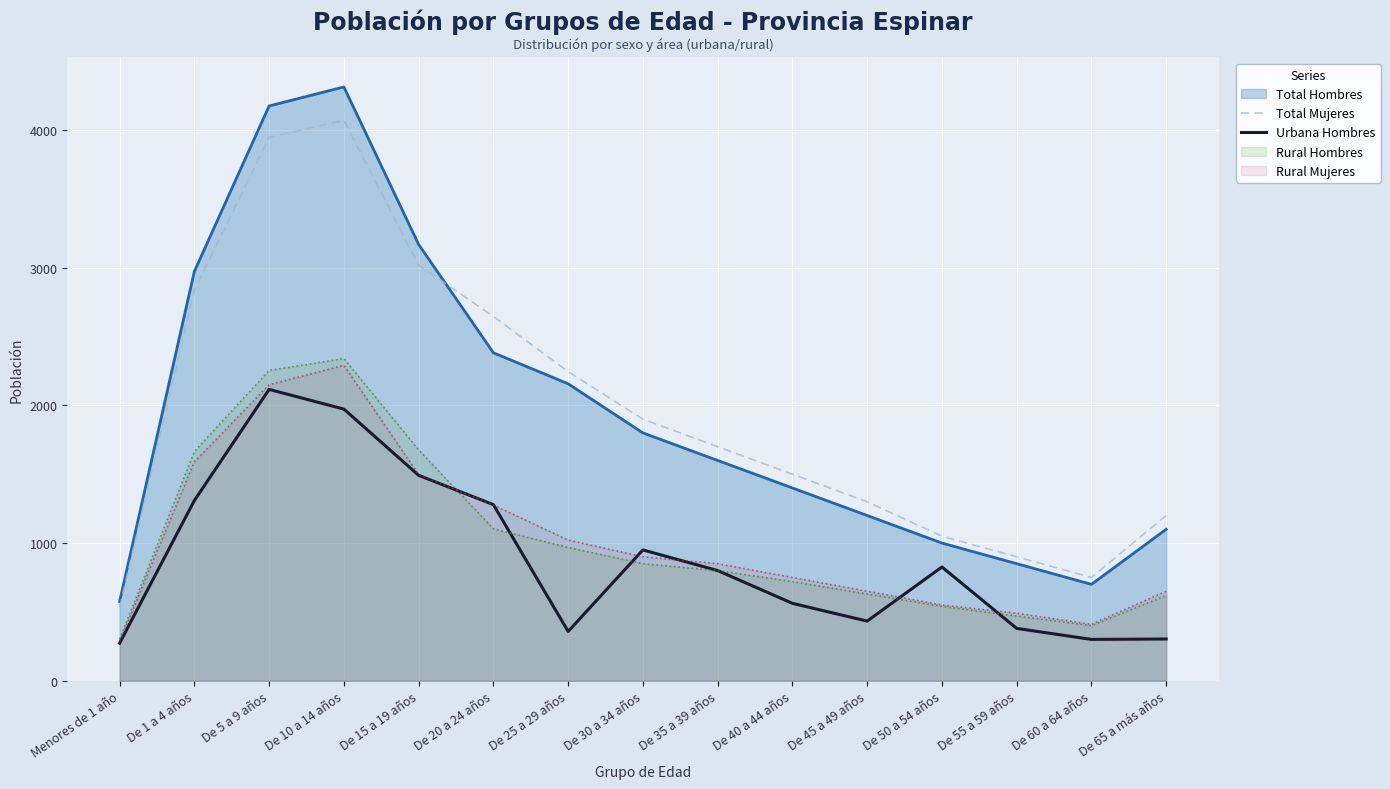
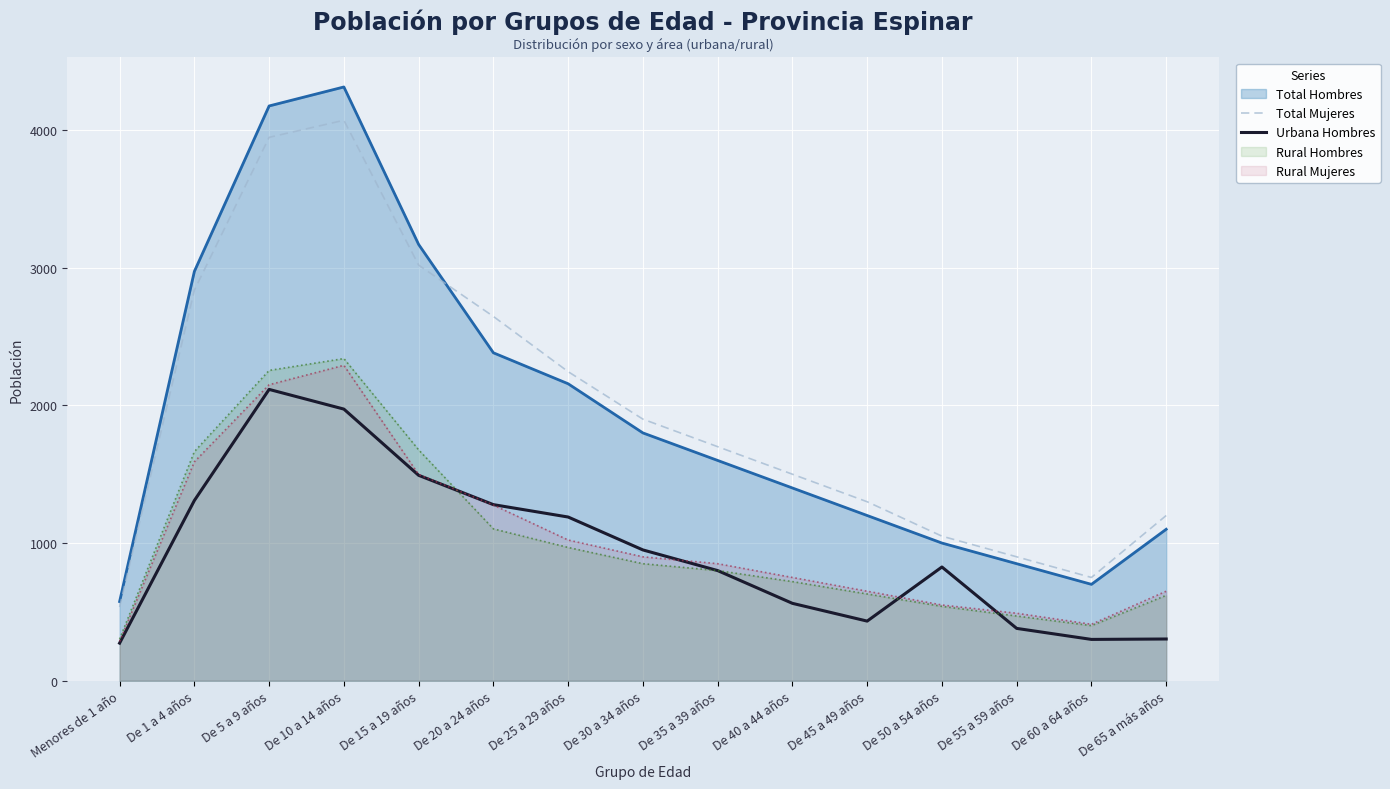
  {
    "Urbana Hombres": {
      "De 1 a 4 años": 1310,
      "De 5 a 9 años": 2120,
      "De 10 a 14 años": 1970,
-     "De 25 a 29 años": 360,
+     "De 25 a 29 años": 1190,
      "De 30 a 34 años": 950,
      "De 40 a 44 años": 560,
      "De 45 a 49 años": 430,
      "De 50 a 54 años": 830,
      "De 55 a 59 años": 380,
      "De 60 a 64 años": 300,
      "De 65 a más años": 300
    }
  }
